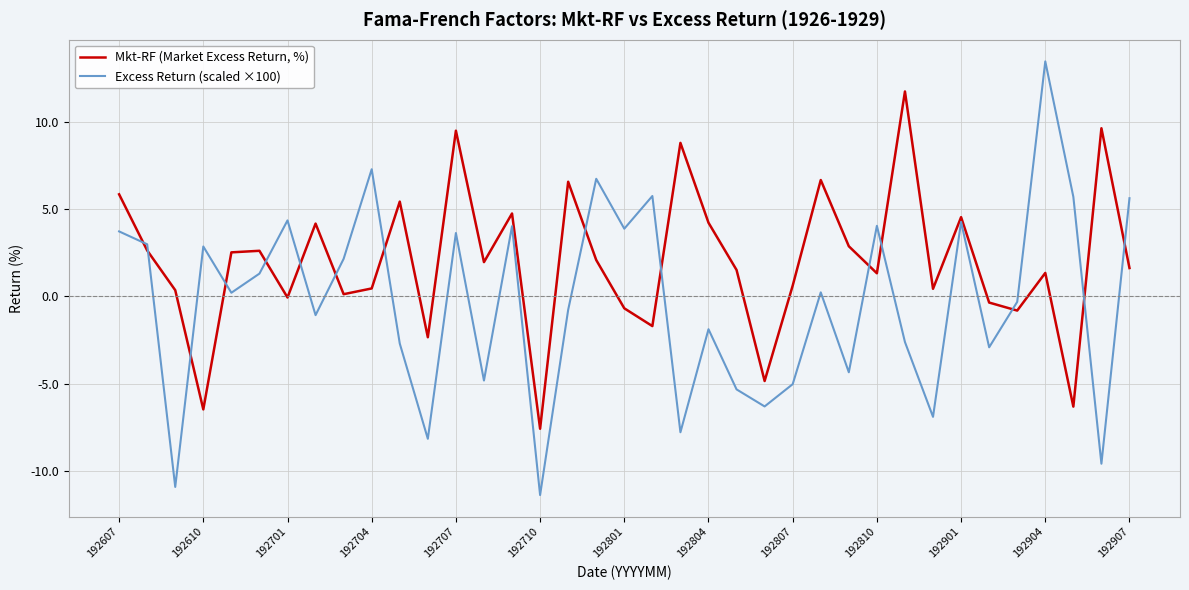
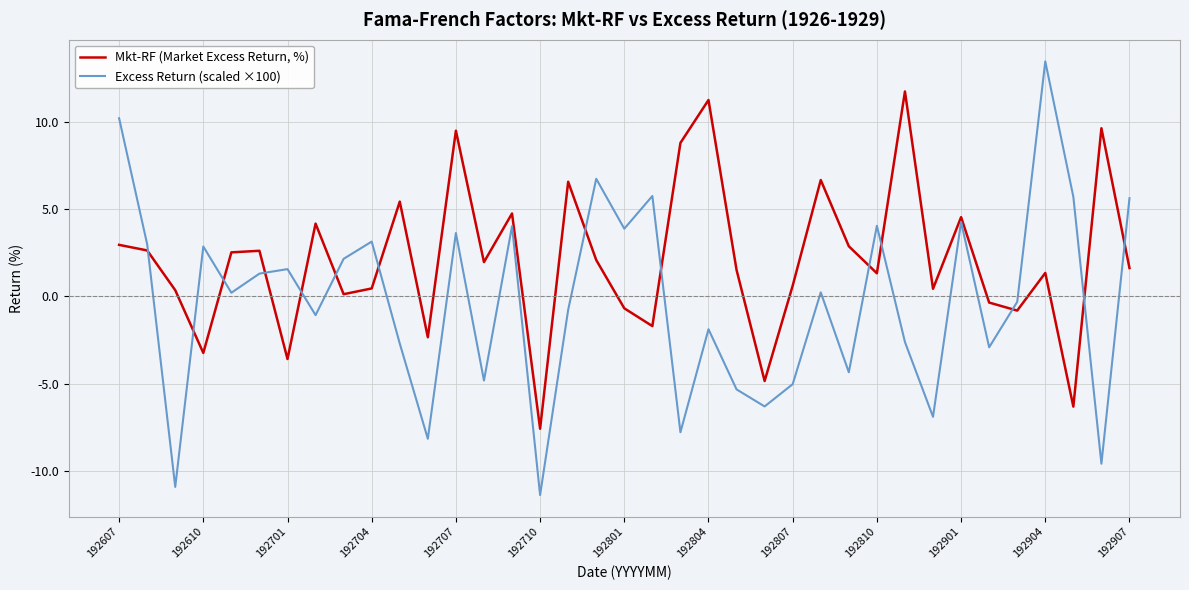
  {
    "Mkt-RF (Market Excess Return, %)": {
-     "192607": 5.9,
-     "192610": -6.5,
-     "192701": -0.1,
+     "192607": 3.0,
+     "192610": -3.2,
+     "192701": -3.6,
      "192704": 0.5,
      "192707": 9.5,
      "192710": -7.6,
      "192801": -0.7,
-     "192804": 4.2,
+     "192804": 11.3,
      "192807": 0.6,
      "192810": 1.3,
      "192901": 4.6,
      "192904": 1.4,
      "192907": 1.6
    },
    "Excess Return (scaled ×100)": {
-     "192607": 3.7,
+     "192607": 10.2,
      "192610": 2.9,
-     "192701": 4.4,
-     "192704": 7.3,
+     "192701": 1.6,
+     "192704": 3.1,
      "192707": 3.6,
      "192710": -11.4,
      "192801": 3.9,
      "192804": -1.9,
      "192807": -5.0,
      "192810": 4.1,
      "192901": 4.3,
      "192904": 13.5,
      "192907": 5.6
    }
  }
